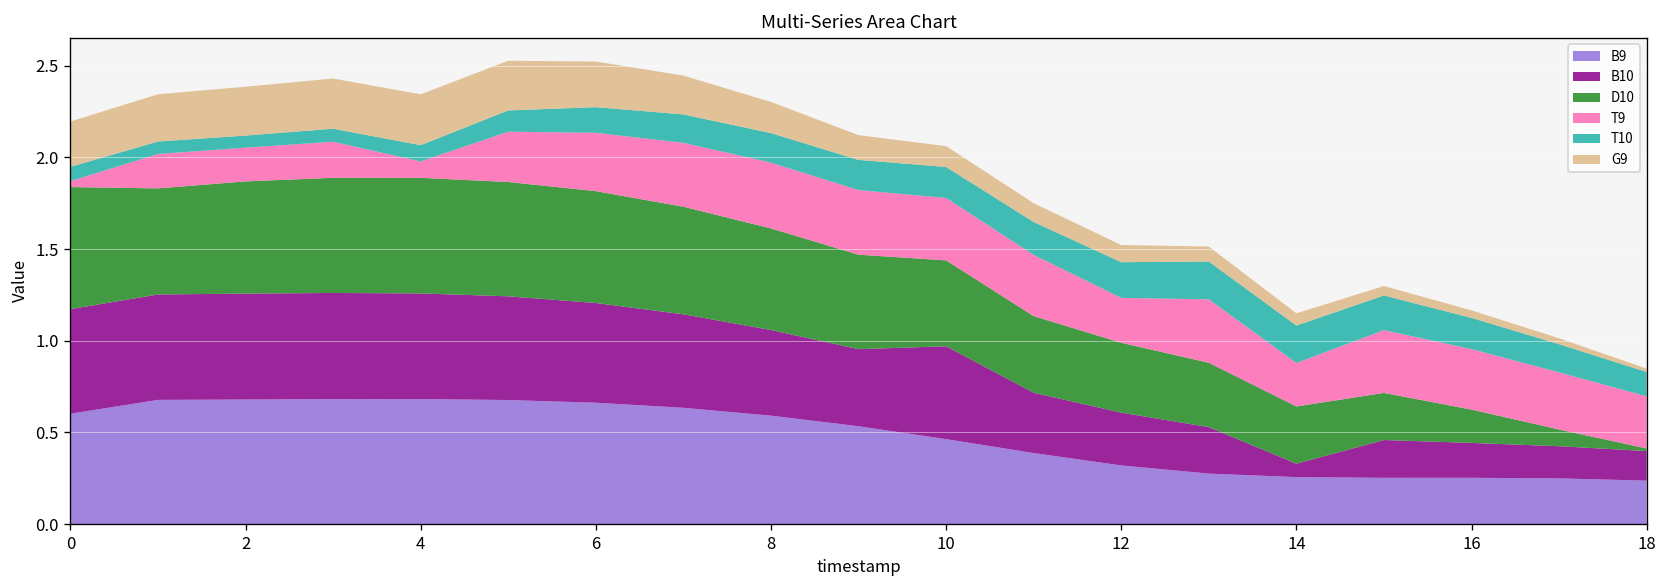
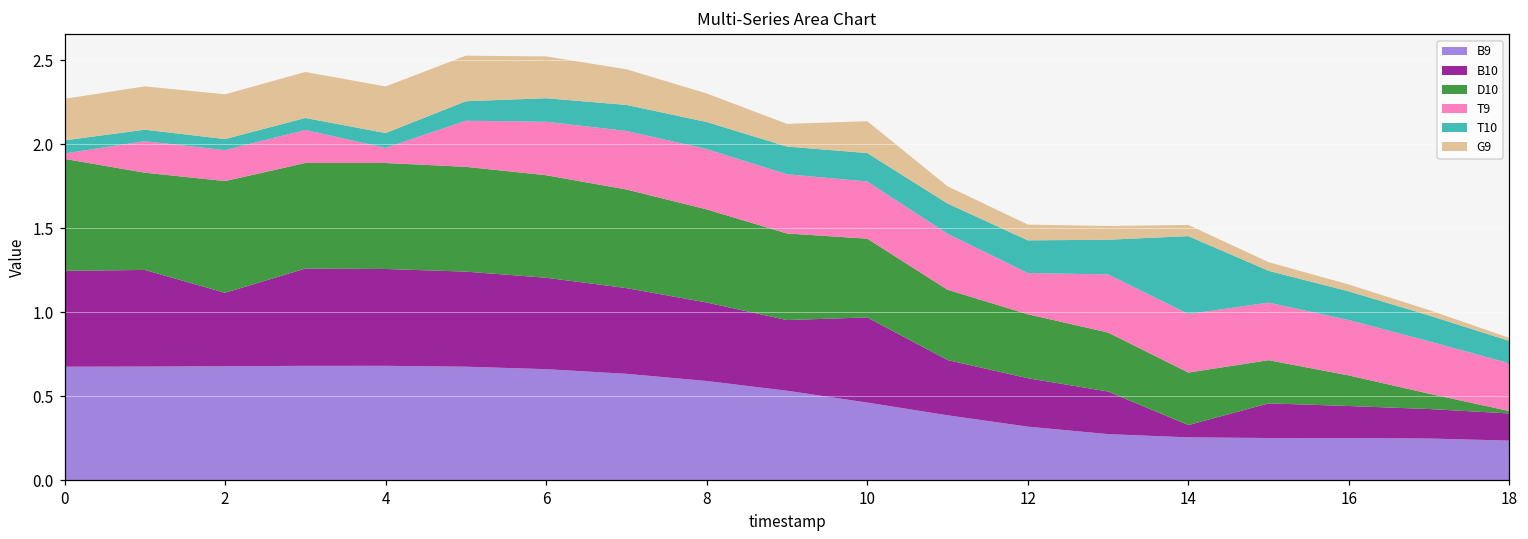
  {
    "B9": {
-     "0": 0.60,
+     "0": 0.68,
      "2": 0.68,
      "4": 0.68,
      "6": 0.66,
      "8": 0.59,
      "10": 0.46,
      "12": 0.32,
      "14": 0.26,
      "16": 0.25,
      "18": 0.24
    },
    "B10": {
      "0": 0.57,
-     "2": 0.58,
+     "2": 0.44,
      "4": 0.58,
      "6": 0.54,
      "8": 0.47,
      "10": 0.51,
      "12": 0.29,
      "14": 0.07,
      "16": 0.19
    },
    "D10": {
      "0": 0.67,
-     "2": 0.61,
+     "2": 0.67,
      "4": 0.63,
      "6": 0.61,
      "8": 0.55,
      "10": 0.47,
      "12": 0.38,
      "14": 0.31,
      "16": 0.18
    },
    "T9": {
      "0": 0.03,
      "2": 0.18,
      "4": 0.09,
      "6": 0.32,
      "8": 0.36,
      "10": 0.34,
      "12": 0.24,
-     "14": 0.24,
+     "14": 0.35,
      "16": 0.33,
      "18": 0.28
    },
    "T10": {
      "0": 0.08,
      "2": 0.07,
      "4": 0.09,
      "6": 0.14,
      "8": 0.16,
      "10": 0.17,
      "12": 0.19,
-     "14": 0.20,
+     "14": 0.46,
      "16": 0.17,
      "18": 0.13
    },
    "G9": {
      "0": 0.25,
      "2": 0.27,
      "4": 0.28,
      "6": 0.25,
      "8": 0.17,
-     "10": 0.11,
+     "10": 0.19,
      "12": 0.09,
      "14": 0.07,
      "16": 0.04,
      "18": 0.02
    }
  }
